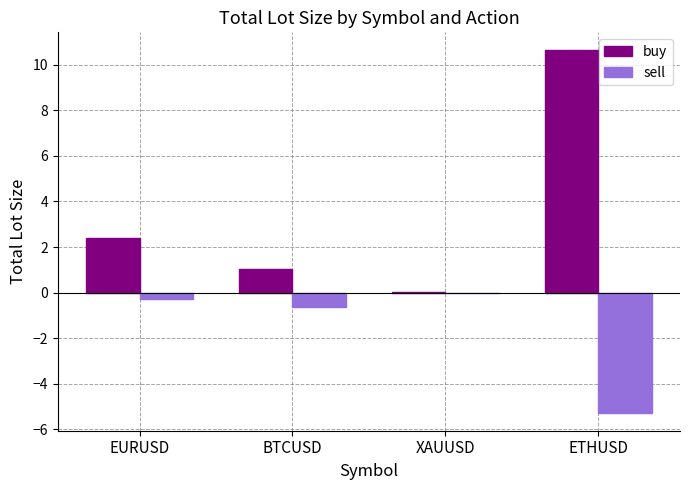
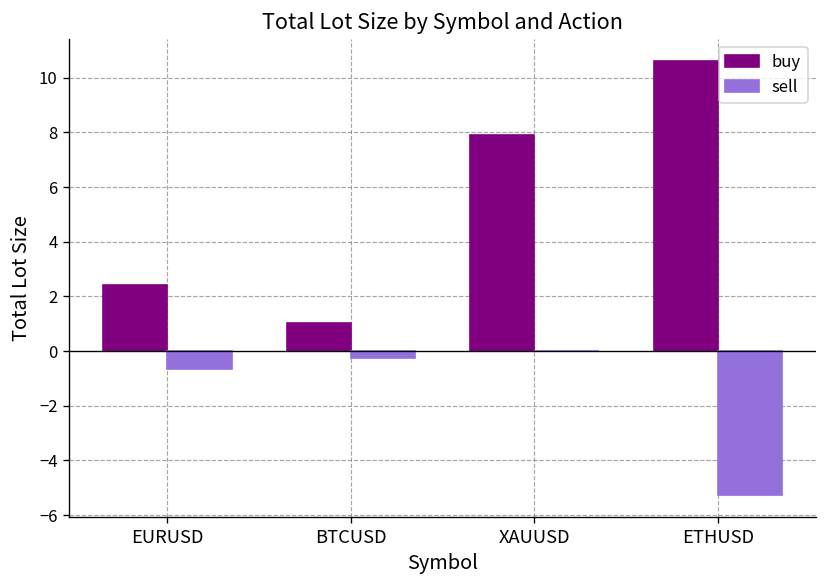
  {
    "buy": {
      "EURUSD": 2.4,
      "BTCUSD": 1.0,
-     "XAUUSD": 0.0,
+     "XAUUSD": 7.9,
      "ETHUSD": 10.6
    },
    "sell": {
-     "EURUSD": -0.3,
-     "BTCUSD": -0.6,
+     "EURUSD": -0.7,
+     "BTCUSD": -0.2,
      "ETHUSD": -5.3
    }
  }
